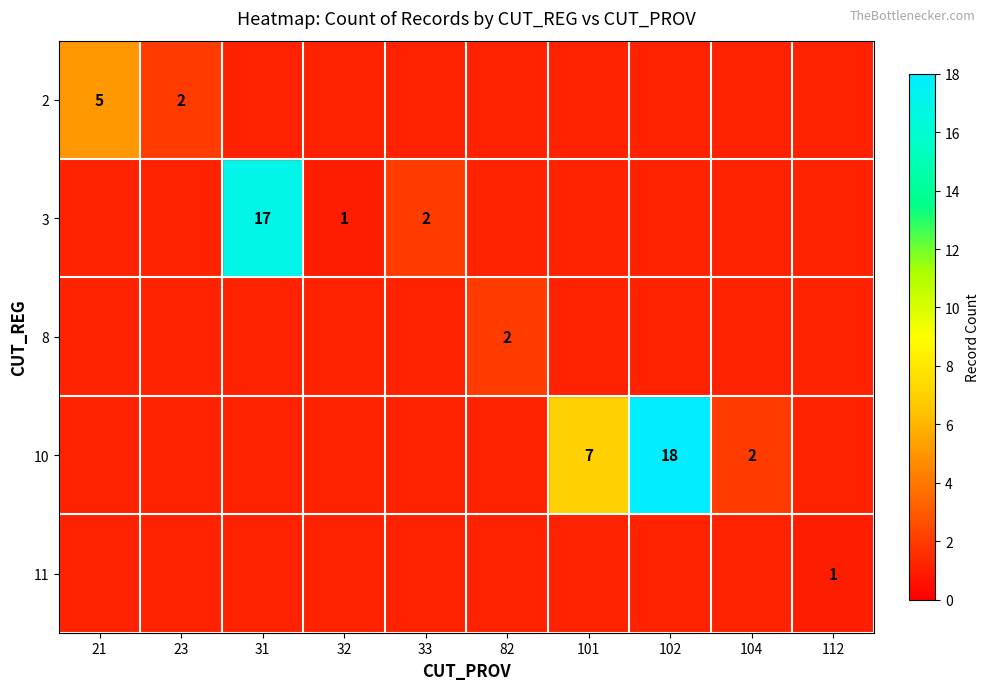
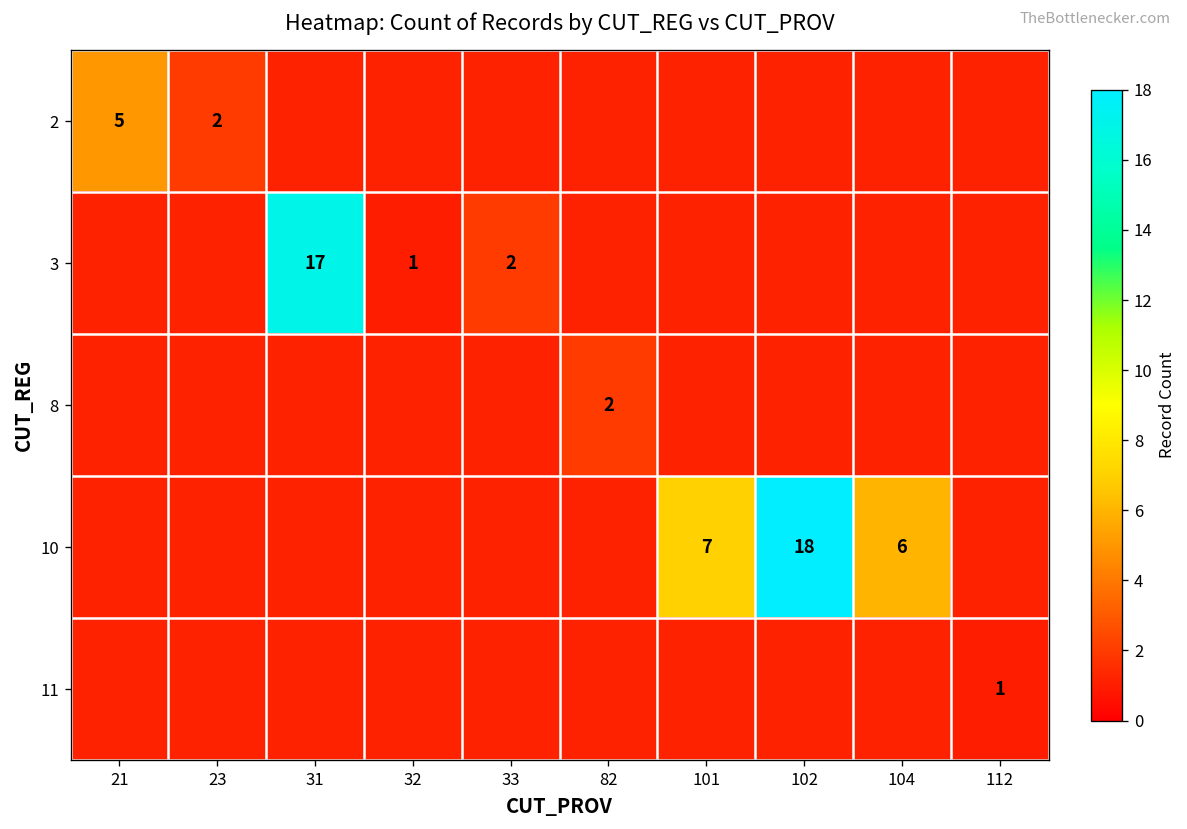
  {
    "2": {
      "21": 5,
      "23": 2
    },
    "3": {
      "31": 17,
      "32": 1,
      "33": 2
    },
    "8": {
      "82": 2
    },
    "10": {
      "101": 7,
      "102": 18,
-     "104": 2
+     "104": 6
    },
    "11": {
      "112": 1
    }
  }
